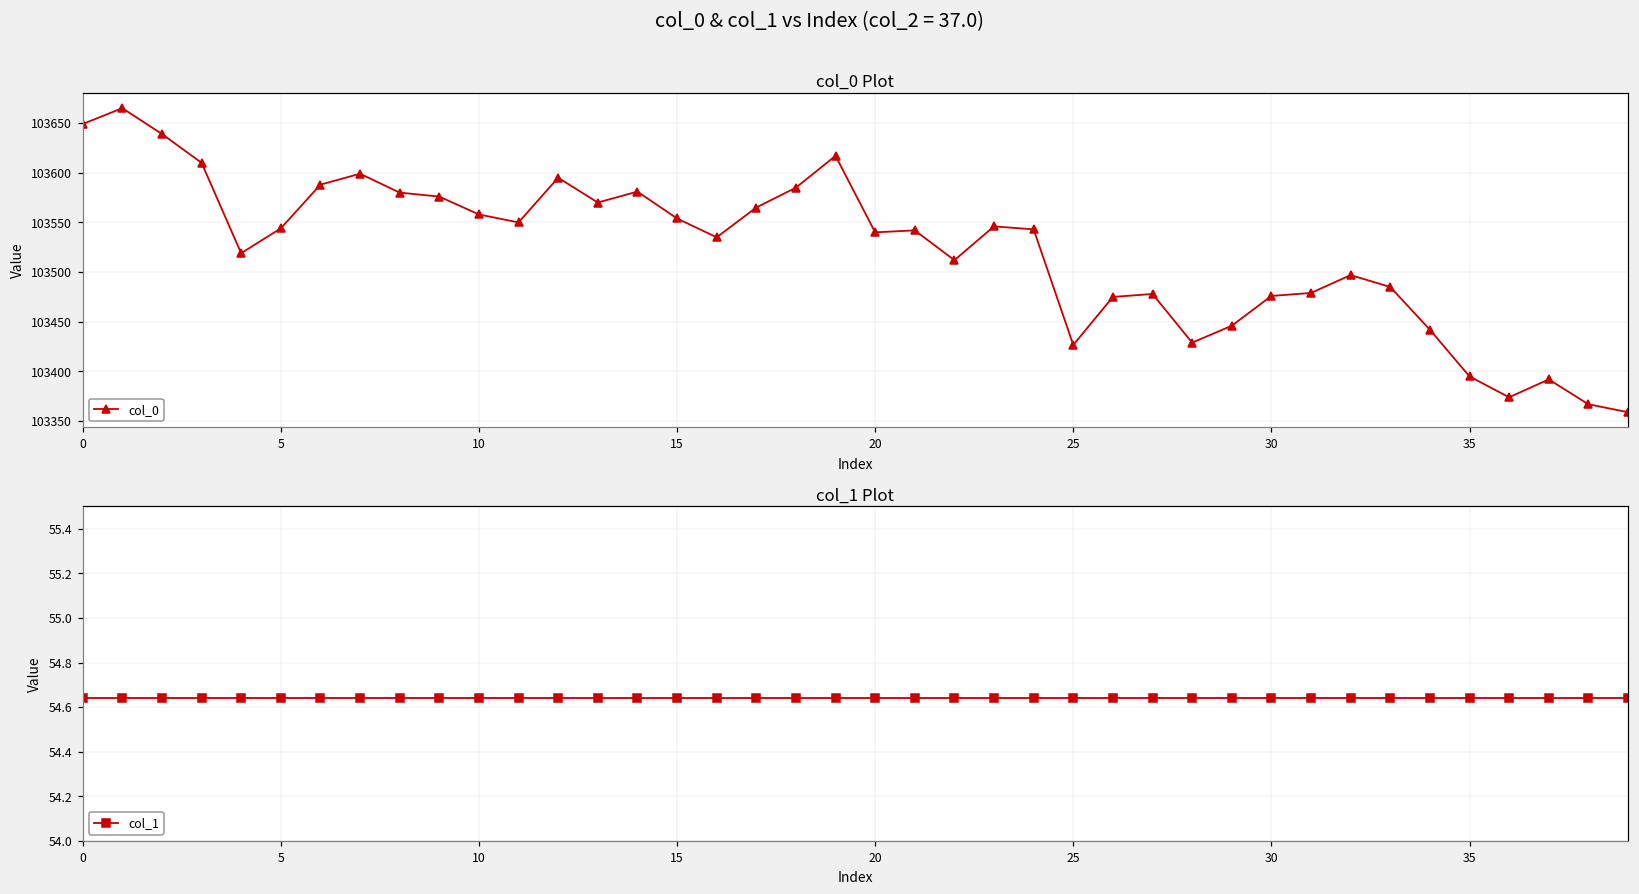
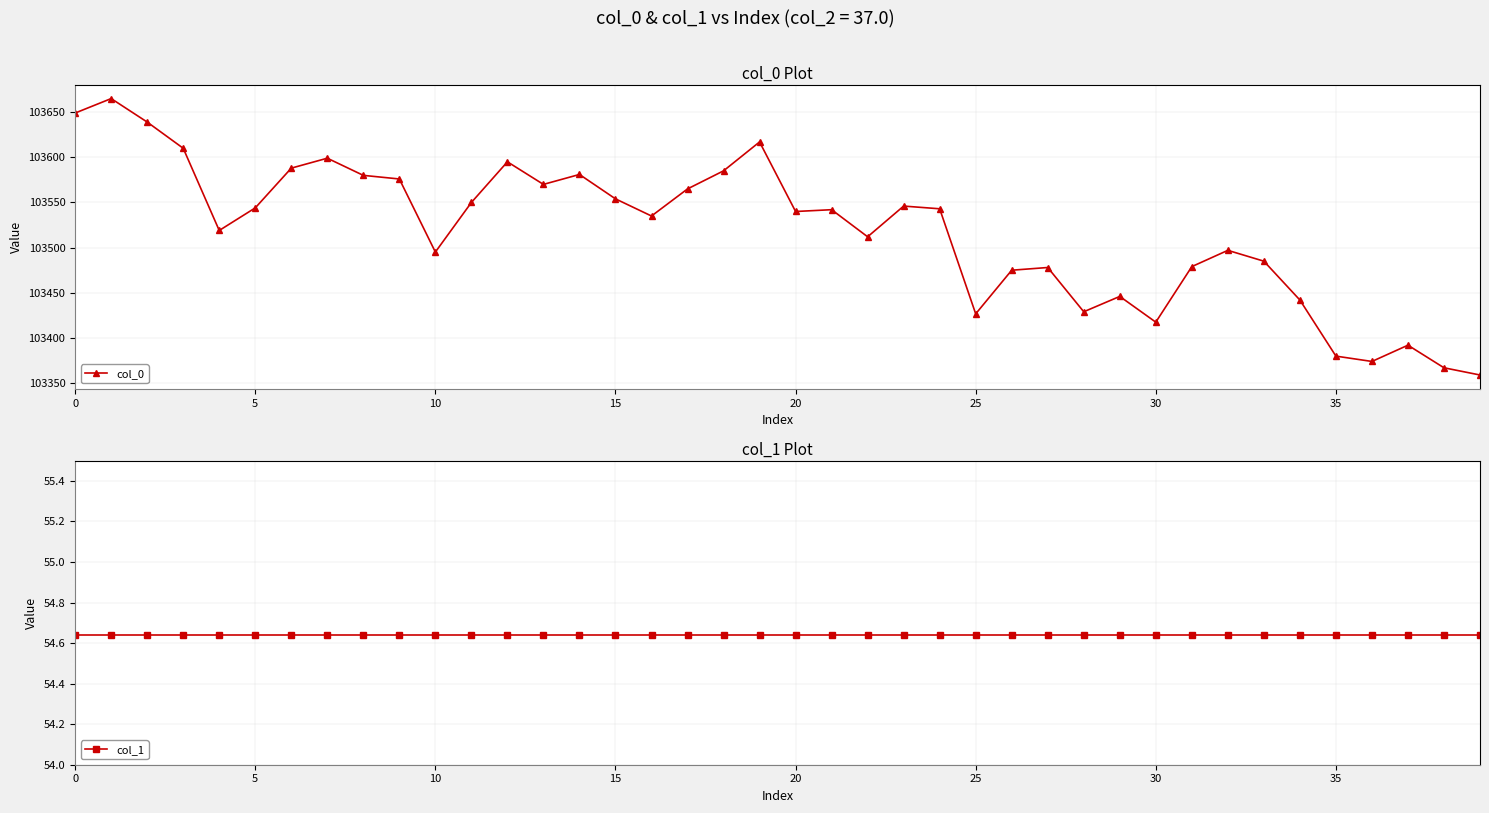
  {
    "col_0 Plot": {
      "0": 103650,
      "5": 103540,
-     "10": 103560,
+     "10": 103500,
      "15": 103550,
      "20": 103540,
      "25": 103430,
-     "30": 103480,
-     "35": 103400
+     "30": 103420,
+     "35": 103380
    },
    "col_1 Plot": {
      "0": 54.64,
      "5": 54.64,
      "10": 54.64,
      "15": 54.64,
      "20": 54.64,
      "25": 54.64,
      "30": 54.64,
      "35": 54.64
    }
  }
